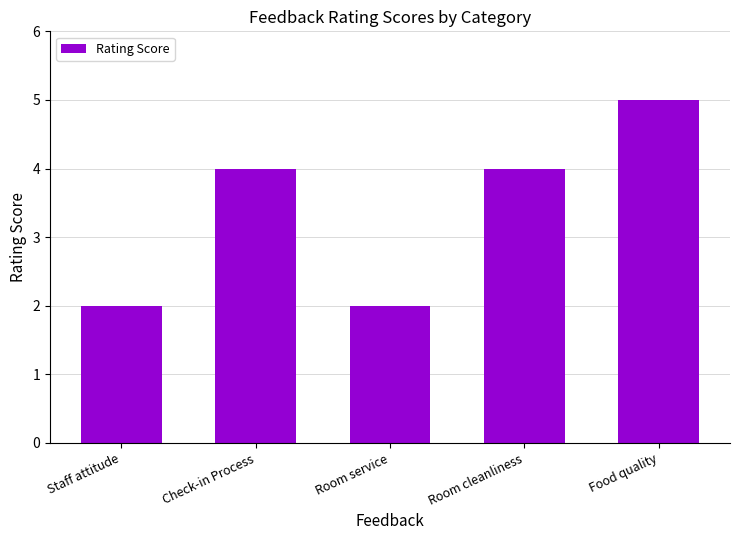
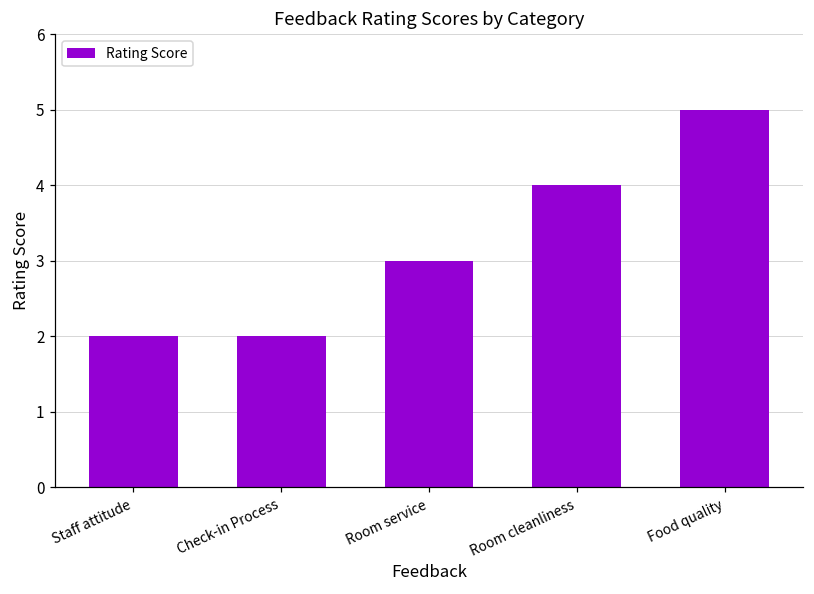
  {
    "Staff attitude": 2,
-   "Check-in Process": 4,
-   "Room service": 2,
+   "Check-in Process": 2,
+   "Room service": 3,
    "Room cleanliness": 4,
    "Food quality": 5
  }
